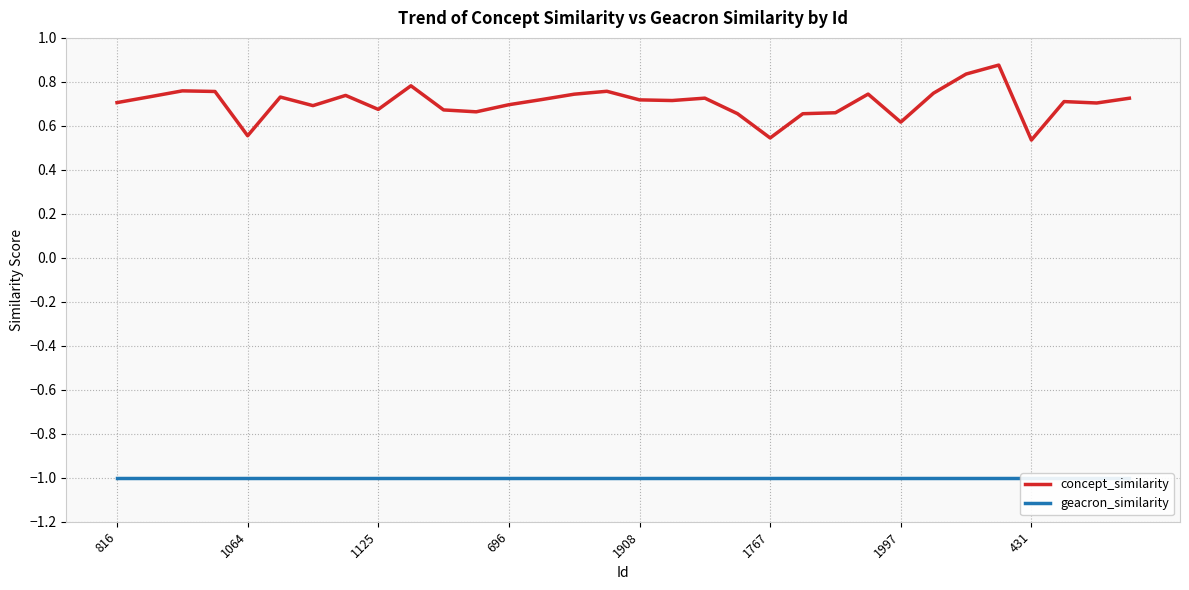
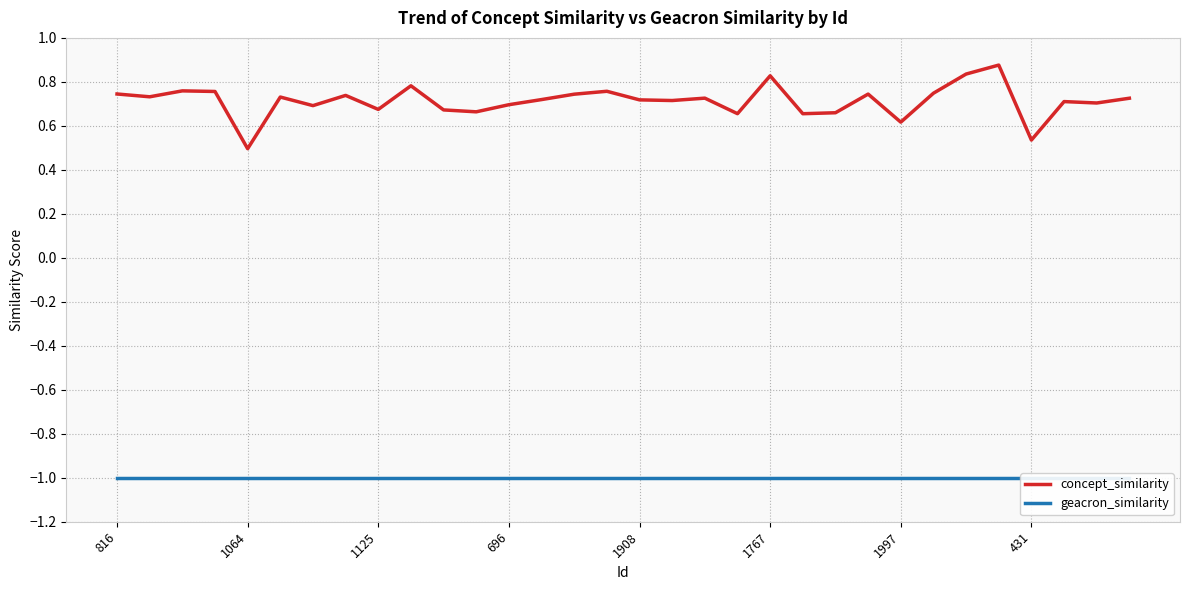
  {
    "concept_similarity": {
-     "816": 0.71,
-     "1064": 0.56,
+     "816": 0.74,
+     "1064": 0.50,
      "1125": 0.67,
      "696": 0.70,
      "1908": 0.72,
-     "1767": 0.54,
+     "1767": 0.83,
      "1997": 0.62,
      "431": 0.54
    },
    "geacron_similarity": {
      "816": -1.00,
      "1064": -1.00,
      "1125": -1.00,
      "696": -1.00,
      "1908": -1.00,
      "1767": -1.00,
      "1997": -1.00
    }
  }
